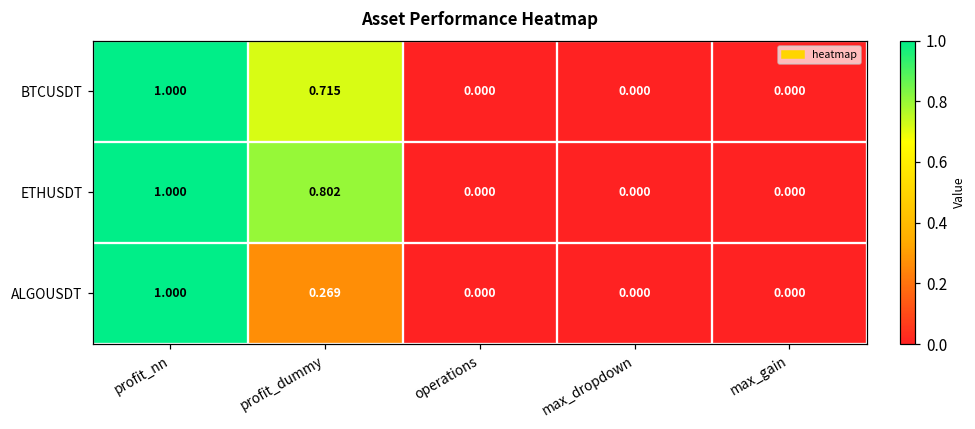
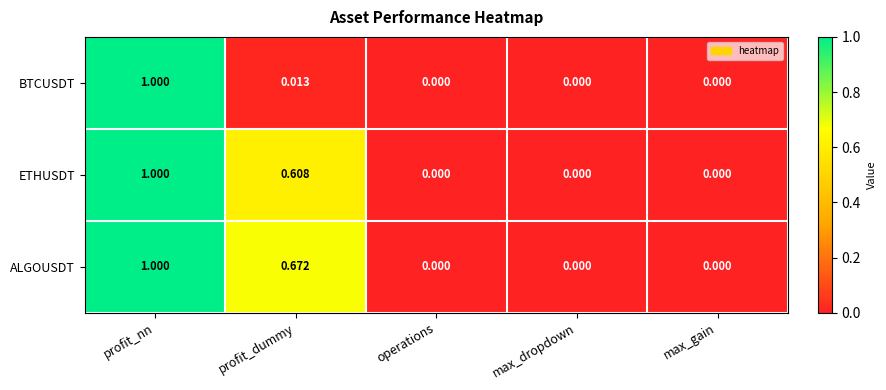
  {
    "BTCUSDT": {
      "profit_nn": 1.000,
-     "profit_dummy": 0.715,
+     "profit_dummy": 0.013,
      "operations": 0.000,
      "max_dropdown": 0.000,
      "max_gain": 0.000
    },
    "ETHUSDT": {
      "profit_nn": 1.000,
-     "profit_dummy": 0.802,
+     "profit_dummy": 0.608,
      "operations": 0.000,
      "max_dropdown": 0.000,
      "max_gain": 0.000
    },
    "ALGOUSDT": {
      "profit_nn": 1.000,
-     "profit_dummy": 0.269,
+     "profit_dummy": 0.672,
      "operations": 0.000,
      "max_dropdown": 0.000,
      "max_gain": 0.000
    }
  }
